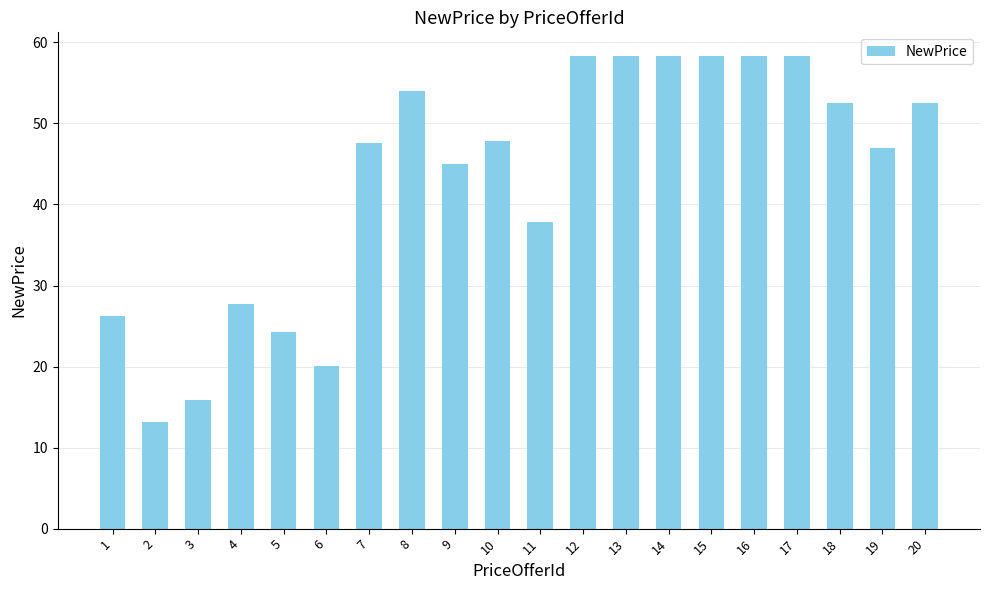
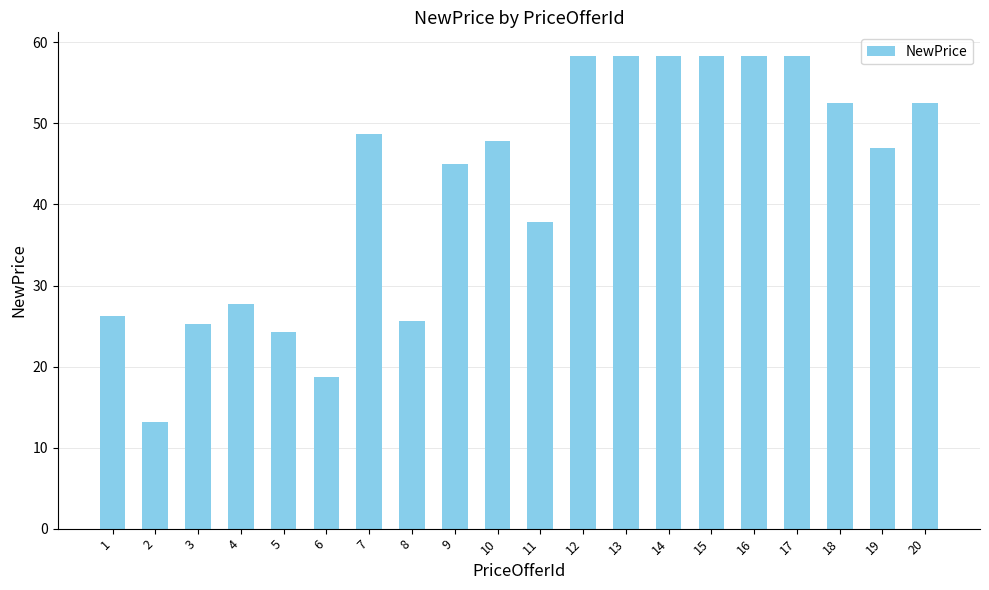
  {
    "1": 26,
    "2": 13,
-   "3": 16,
+   "3": 25,
    "4": 28,
    "5": 24,
-   "6": 20,
-   "7": 48,
-   "8": 54,
+   "6": 19,
+   "7": 49,
+   "8": 26,
    "9": 45,
    "10": 48,
    "11": 38,
    "12": 58,
    "13": 58,
    "14": 58,
    "15": 58,
    "16": 58,
    "17": 58,
    "18": 52,
    "19": 47,
    "20": 52
  }
